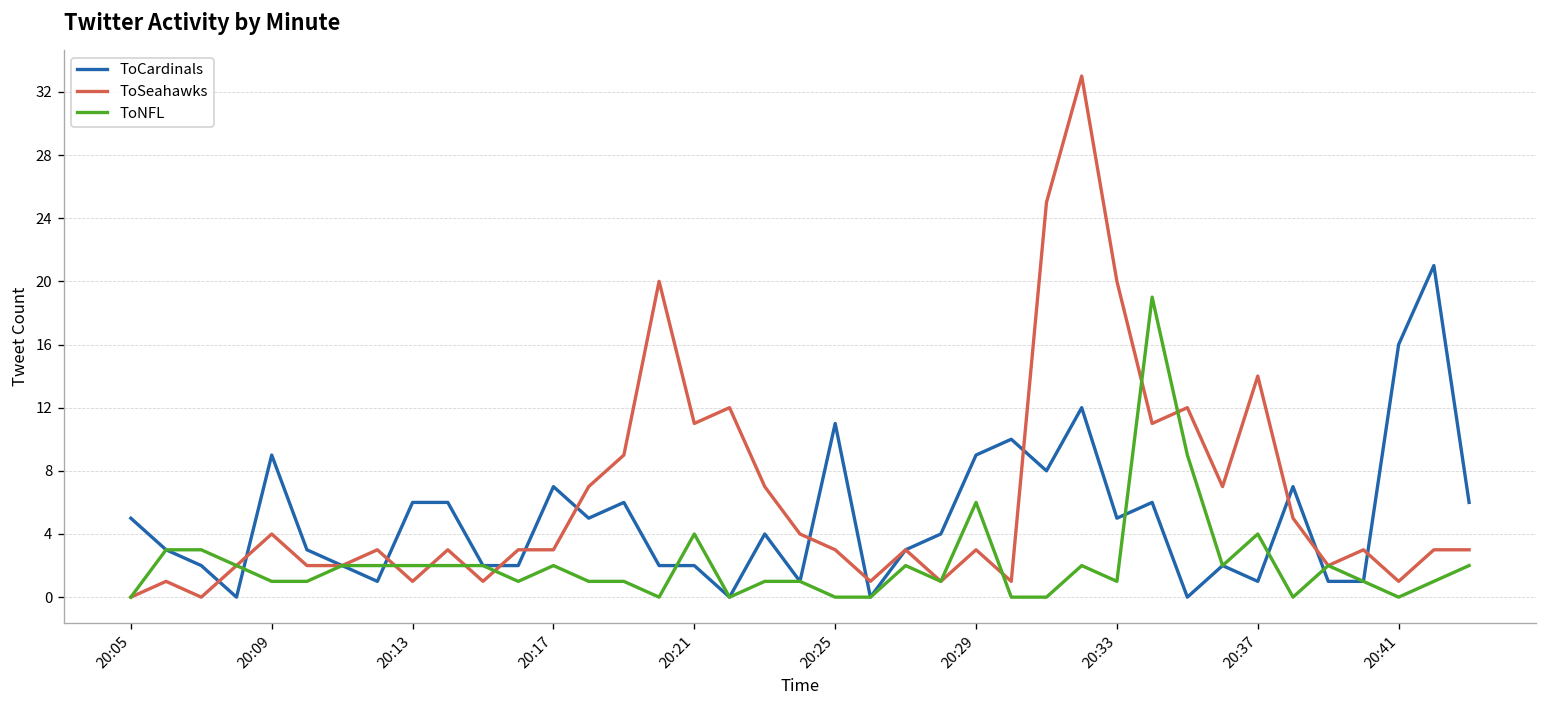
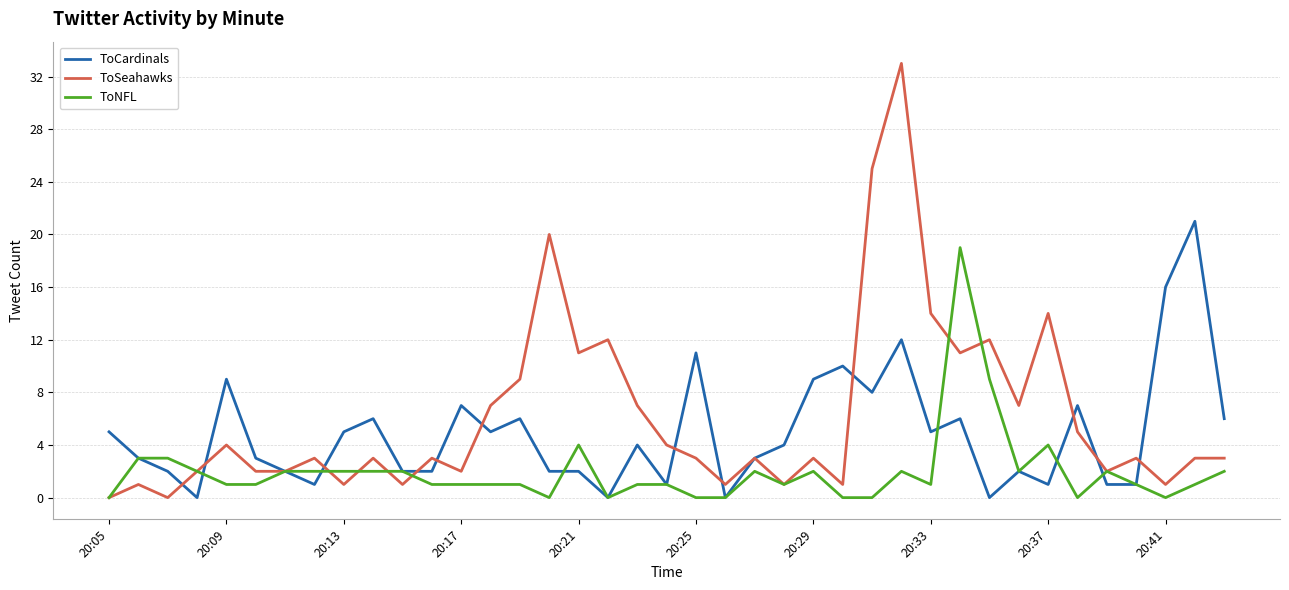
  {
    "ToCardinals": {
      "20:05": 5,
      "20:09": 9,
-     "20:13": 6,
+     "20:13": 5,
      "20:17": 7,
      "20:21": 2,
      "20:25": 11,
      "20:29": 9,
      "20:33": 5,
      "20:37": 1,
      "20:41": 16
    },
    "ToSeahawks": {
      "20:09": 4,
      "20:13": 1,
-     "20:17": 3,
+     "20:17": 2,
      "20:21": 11,
      "20:25": 3,
      "20:29": 3,
-     "20:33": 20,
+     "20:33": 14,
      "20:37": 14,
      "20:41": 1
    },
    "ToNFL": {
      "20:09": 1,
      "20:13": 2,
-     "20:17": 2,
+     "20:17": 1,
      "20:21": 4,
      "20:25": 0,
-     "20:29": 6,
+     "20:29": 2,
      "20:33": 1,
      "20:37": 4,
      "20:41": 0
    }
  }
